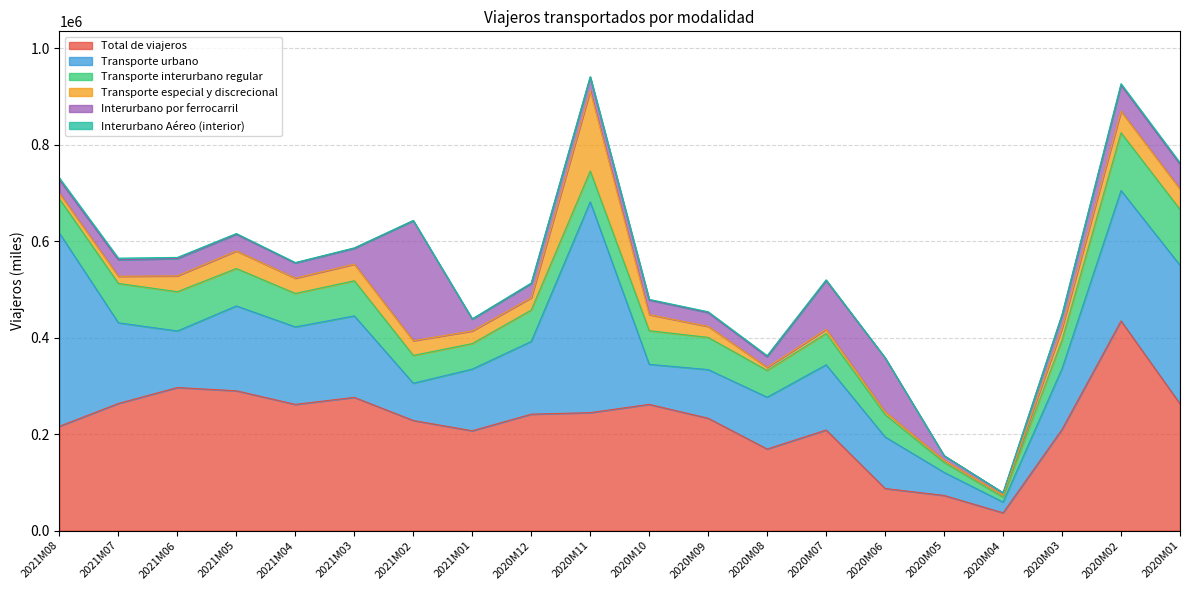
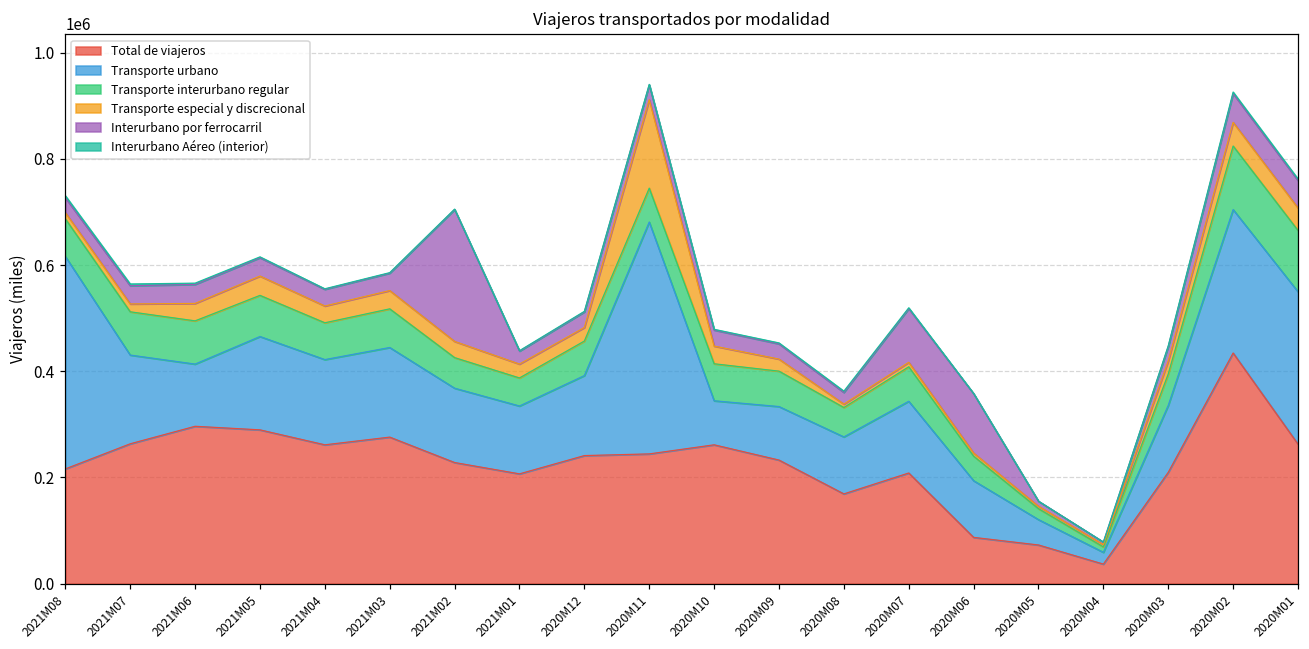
  {
    "Total de viajeros": {
      "2021M08": 220000,
      "2021M07": 260000,
      "2021M06": 300000,
      "2021M05": 290000,
      "2021M04": 260000,
      "2021M03": 280000,
      "2021M02": 230000,
      "2021M01": 210000,
      "2020M12": 240000,
      "2020M11": 240000,
      "2020M10": 260000,
      "2020M09": 230000,
      "2020M08": 170000,
      "2020M07": 210000,
      "2020M06": 90000,
      "2020M05": 70000,
      "2020M04": 40000,
      "2020M03": 210000,
      "2020M02": 430000,
      "2020M01": 260000
    },
    "Transporte urbano": {
      "2021M08": 400000,
      "2021M07": 170000,
      "2021M06": 120000,
      "2021M05": 180000,
      "2021M04": 160000,
      "2021M03": 170000,
-     "2021M02": 80000,
+     "2021M02": 140000,
      "2021M01": 130000,
      "2020M12": 150000,
      "2020M11": 440000,
      "2020M10": 80000,
      "2020M09": 100000,
      "2020M08": 110000,
      "2020M07": 140000,
      "2020M06": 110000,
      "2020M05": 50000,
      "2020M04": 20000,
      "2020M03": 130000,
      "2020M02": 270000,
      "2020M01": 290000
    },
    "Transporte especial y discrecional": {
      "2021M08": 10000,
      "2021M07": 10000,
      "2021M06": 30000,
      "2021M05": 40000,
      "2021M04": 30000,
      "2021M03": 30000,
      "2021M02": 30000,
      "2021M01": 30000,
      "2020M12": 30000,
      "2020M11": 170000,
      "2020M10": 30000,
      "2020M09": 20000,
      "2020M08": 10000,
      "2020M07": 10000,
      "2020M06": 10000,
      "2020M03": 20000,
      "2020M02": 40000,
      "2020M01": 40000
    }
  }
